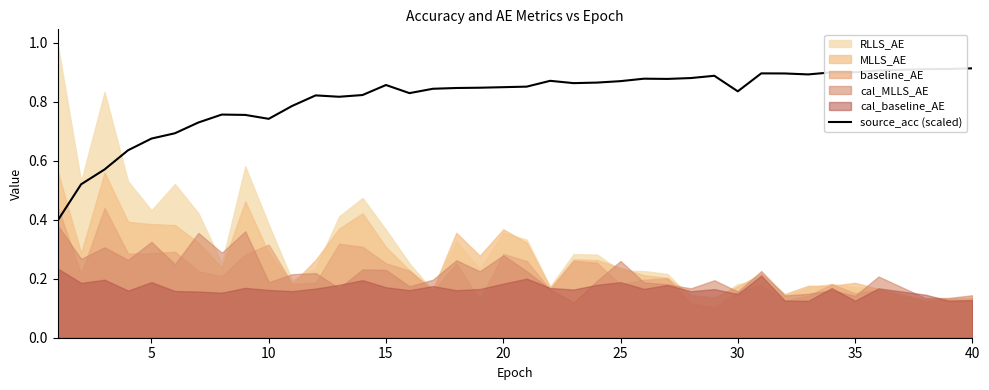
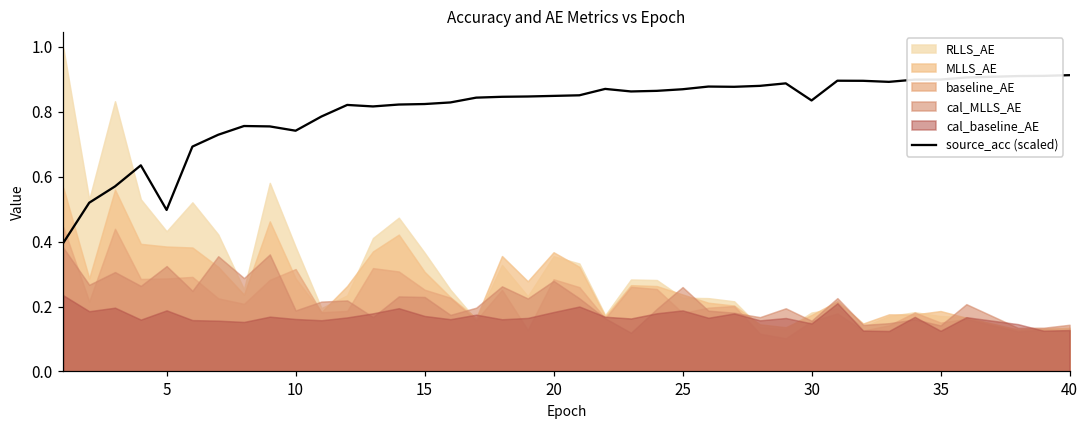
  {
    "source_acc (scaled)": {
-     "5": 0.67,
+     "5": 0.50,
      "10": 0.74,
-     "15": 0.86,
+     "15": 0.82,
      "20": 0.85,
      "25": 0.87,
      "30": 0.83,
      "40": 0.91
    }
  }
